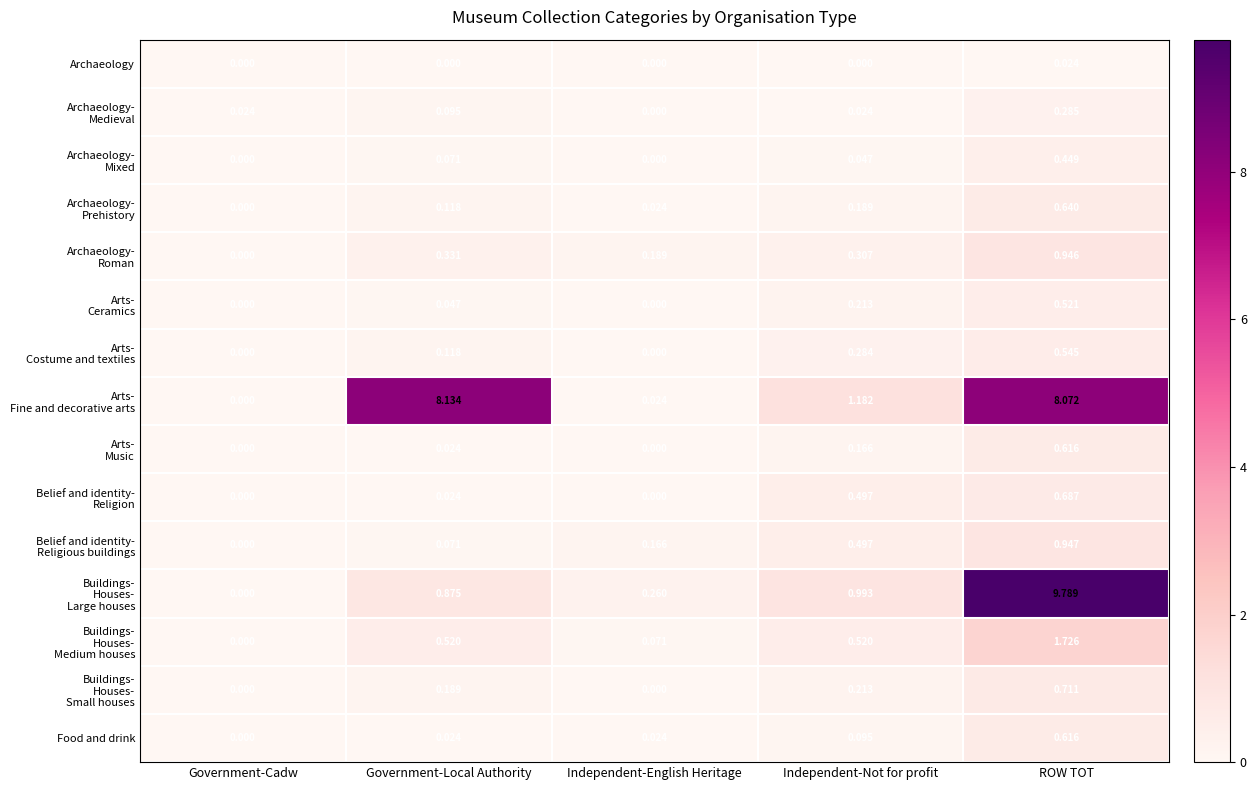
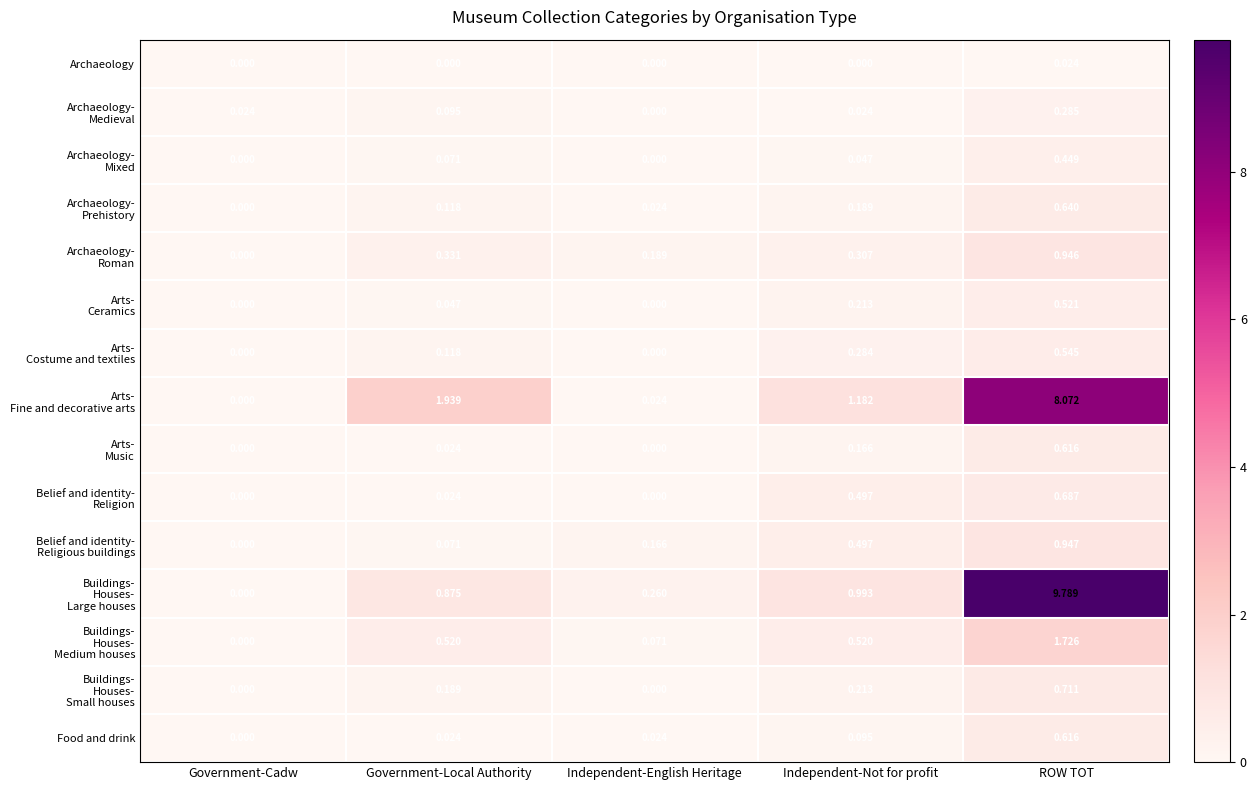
  {
    "Arts- Fine and decorative arts": {
-     "Government-Local Authority": 8.134,
+     "Government-Local Authority": 1.939,
      "ROW TOT": 8.072
    },
    "Buildings- Houses- Large houses": {
      "ROW TOT": 9.789
    }
  }
